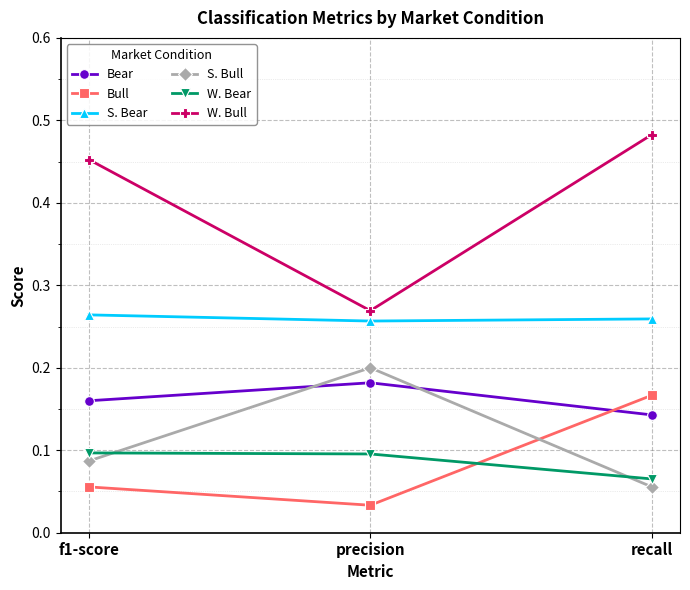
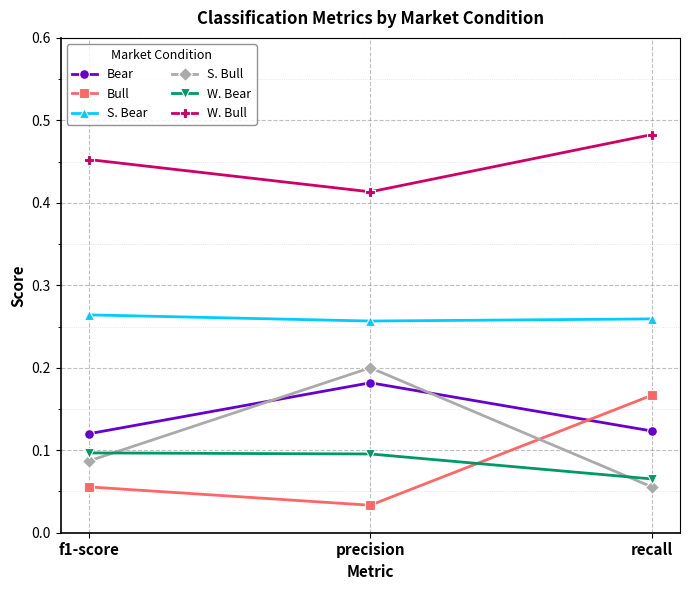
  {
    "Bear": {
-     "f1-score": 0.16,
+     "f1-score": 0.12,
      "precision": 0.18,
-     "recall": 0.14
+     "recall": 0.12
    },
    "Bull": {
      "f1-score": 0.06,
      "precision": 0.03,
      "recall": 0.17
    },
    "S. Bear": {
      "f1-score": 0.26,
      "precision": 0.26,
      "recall": 0.26
    },
    "S. Bull": {
      "f1-score": 0.09,
      "precision": 0.20,
      "recall": 0.06
    },
    "W. Bear": {
      "f1-score": 0.10,
      "precision": 0.10,
      "recall": 0.07
    },
    "W. Bull": {
      "f1-score": 0.45,
-     "precision": 0.27,
+     "precision": 0.41,
      "recall": 0.48
    }
  }
